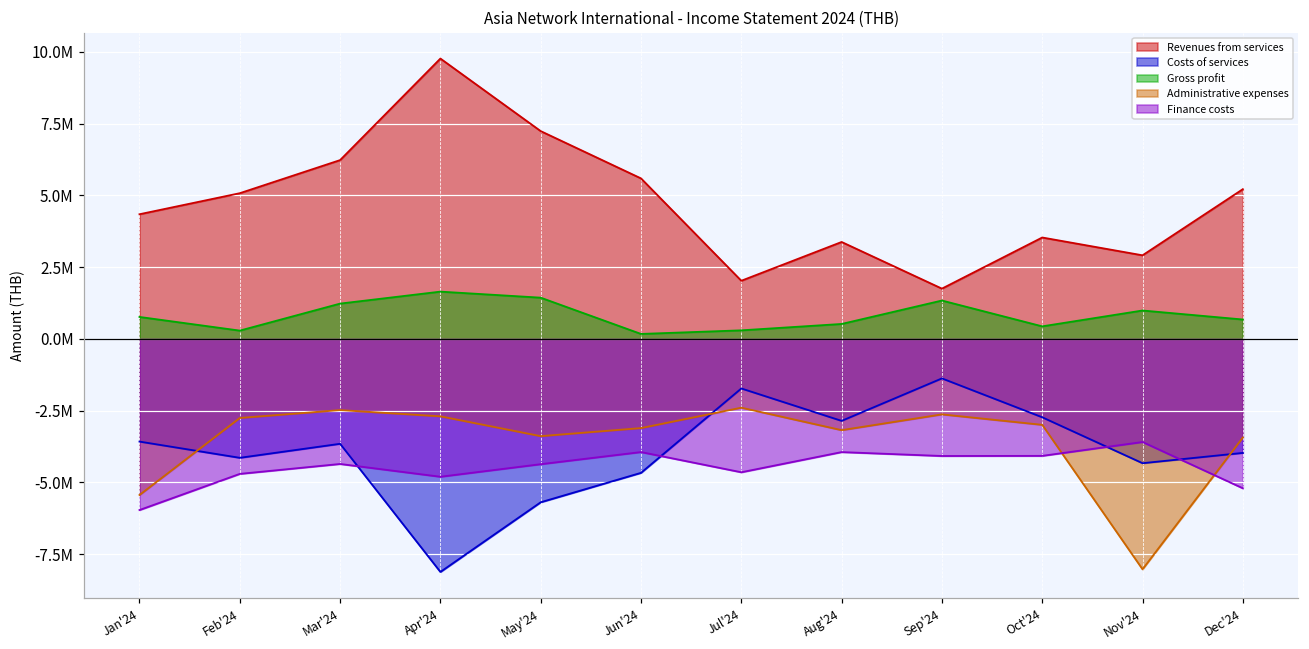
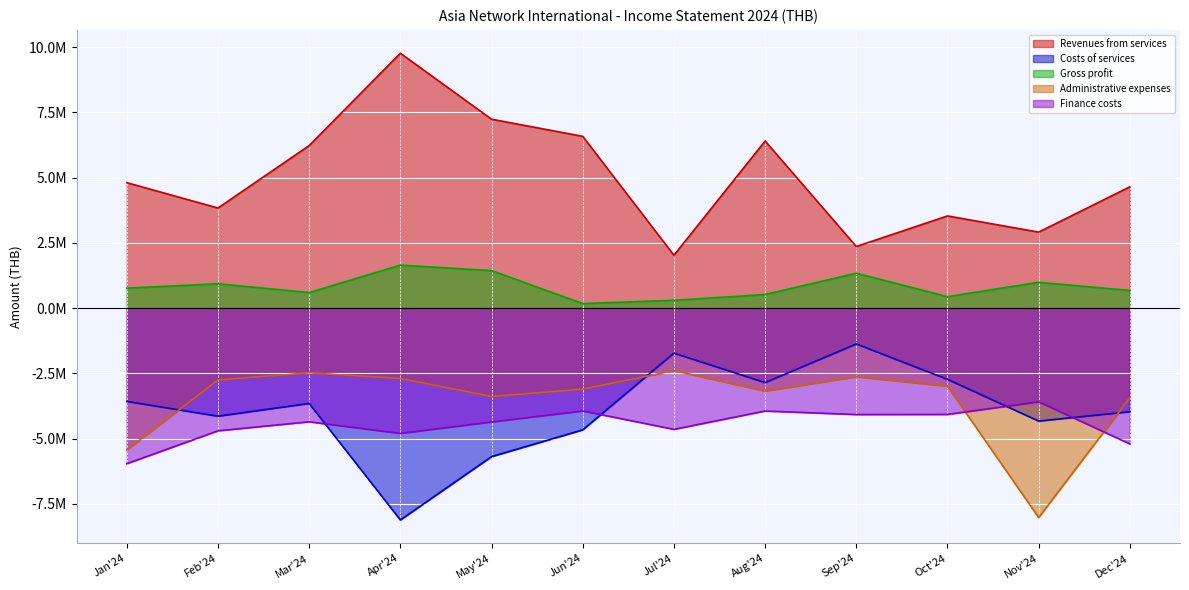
  {
    "Revenues from services": {
-     "Jan'24": 4300000,
-     "Feb'24": 5100000,
+     "Jan'24": 4800000,
+     "Feb'24": 3800000,
      "Mar'24": 6200000,
      "Apr'24": 9800000,
      "May'24": 7200000,
-     "Jun'24": 5600000,
+     "Jun'24": 6600000,
      "Jul'24": 2000000,
-     "Aug'24": 3400000,
-     "Sep'24": 1800000,
+     "Aug'24": 6400000,
+     "Sep'24": 2400000,
      "Oct'24": 3500000,
      "Nov'24": 2900000,
-     "Dec'24": 5200000
+     "Dec'24": 4600000
    },
    "Gross profit": {
      "Jan'24": 800000,
-     "Feb'24": 300000,
-     "Mar'24": 1200000,
+     "Feb'24": 900000,
+     "Mar'24": 600000,
      "Apr'24": 1600000,
      "May'24": 1400000,
      "Jun'24": 200000,
      "Jul'24": 300000,
      "Aug'24": 500000,
      "Sep'24": 1300000,
      "Oct'24": 400000,
      "Nov'24": 1000000,
      "Dec'24": 700000
    }
  }
